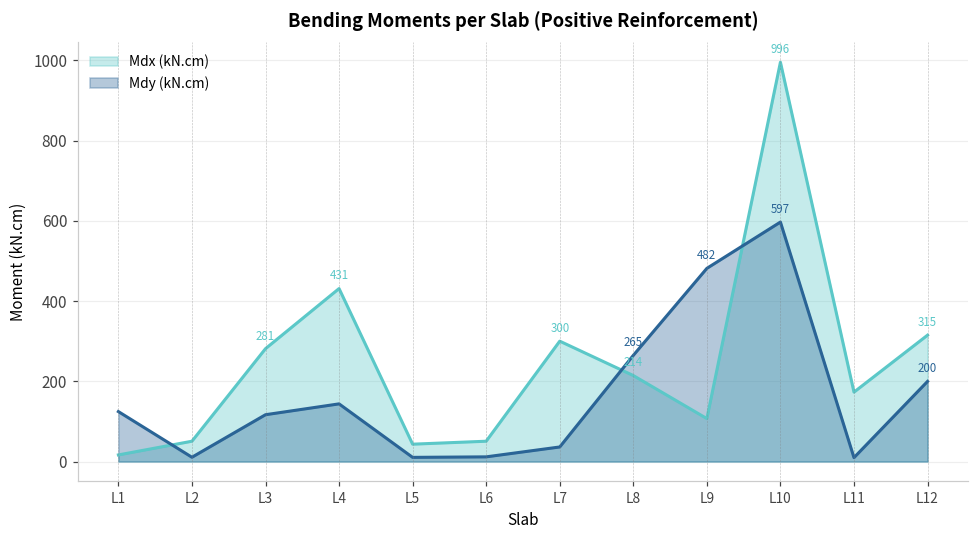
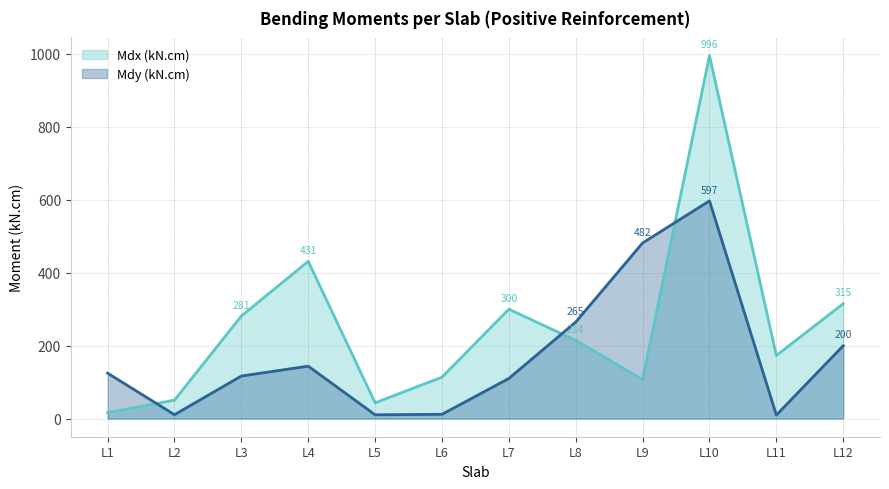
  {
    "Mdx (kN.cm)": {
      "L1": 20,
      "L2": 50,
      "L5": 40,
-     "L6": 50,
+     "L6": 110,
      "L9": 110,
      "L11": 170
    },
    "Mdy (kN.cm)": {
      "L1": 120,
      "L2": 10,
      "L3": 120,
      "L4": 140,
      "L5": 10,
      "L6": 10,
-     "L7": 40,
+     "L7": 110,
      "L11": 10
    }
  }
